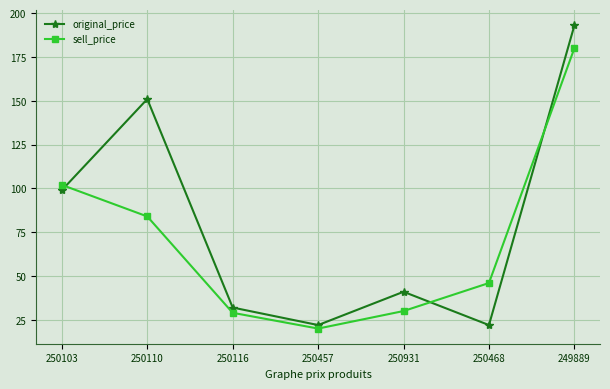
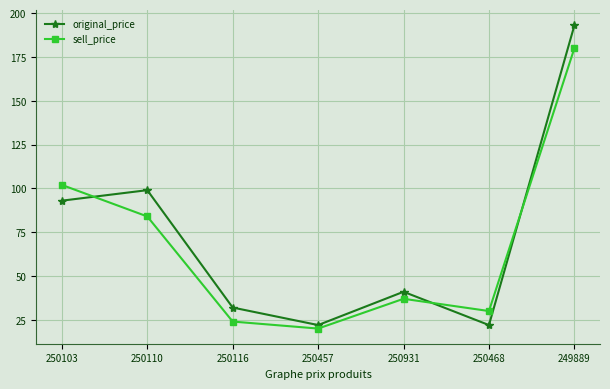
  {
    "original_price": {
-     "250103": 99,
-     "250110": 151,
+     "250103": 93,
+     "250110": 99,
      "250116": 32,
      "250457": 22,
      "250931": 41,
      "250468": 22,
      "249889": 193
    },
    "sell_price": {
      "250103": 102,
      "250110": 84,
-     "250116": 29,
+     "250116": 24,
      "250457": 20,
-     "250931": 30,
-     "250468": 46,
+     "250931": 37,
+     "250468": 30,
      "249889": 180
    }
  }
